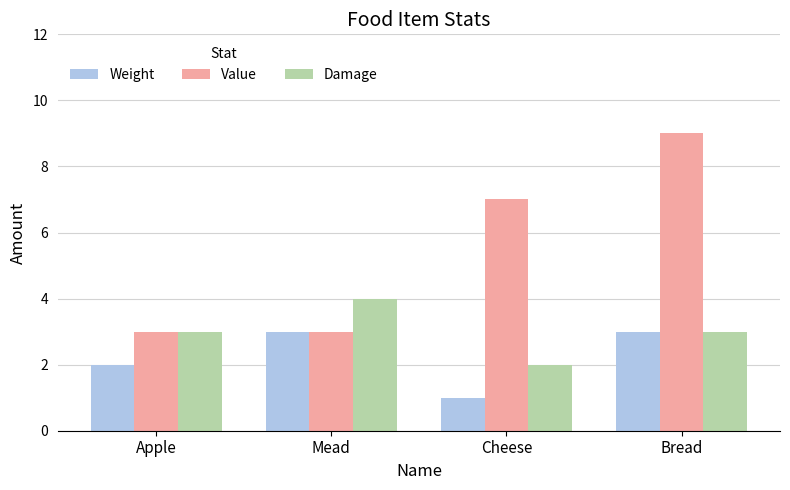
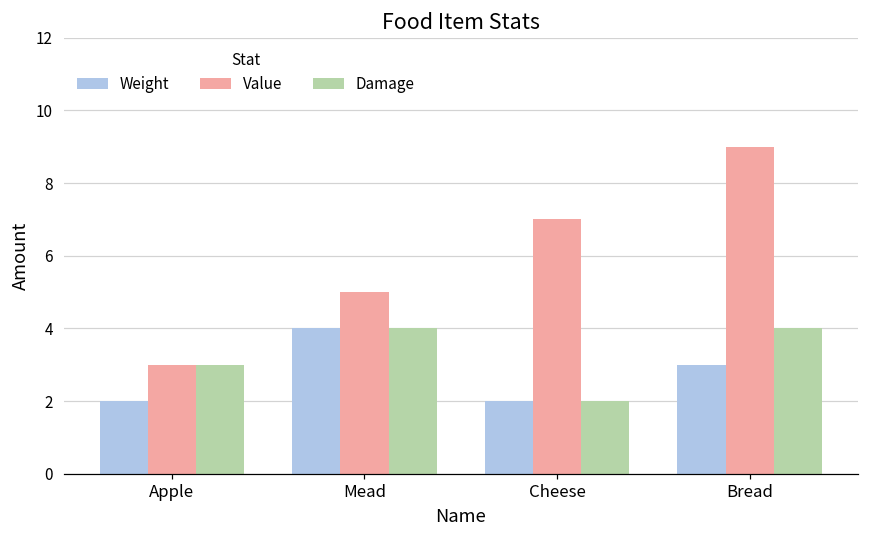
  {
    "Weight": {
      "Apple": 2,
-     "Mead": 3,
-     "Cheese": 1,
+     "Mead": 4,
+     "Cheese": 2,
      "Bread": 3
    },
    "Value": {
      "Apple": 3,
-     "Mead": 3,
+     "Mead": 5,
      "Cheese": 7,
      "Bread": 9
    },
    "Damage": {
      "Apple": 3,
      "Mead": 4,
      "Cheese": 2,
-     "Bread": 3
+     "Bread": 4
    }
  }
